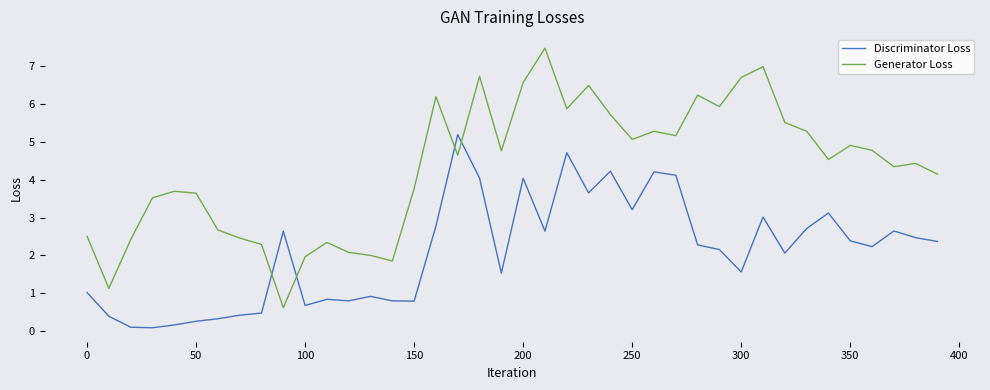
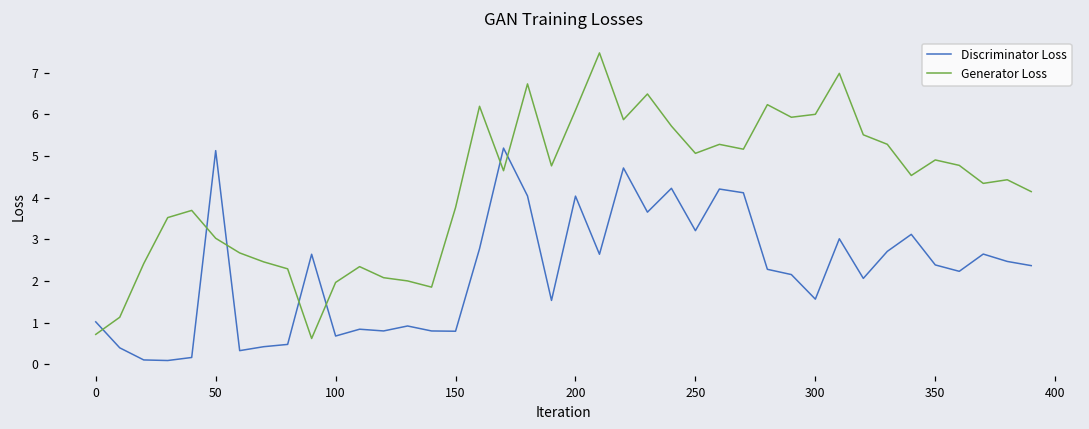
  {
    "Discriminator Loss": {
      "0": 1.0,
-     "50": 0.3,
+     "50": 5.1,
      "100": 0.7,
      "150": 0.8,
      "200": 4.0,
      "250": 3.2,
      "300": 1.6,
      "350": 2.4
    },
    "Generator Loss": {
-     "0": 2.5,
-     "50": 3.6,
+     "0": 0.7,
+     "50": 3.0,
      "100": 2.0,
      "150": 3.8,
-     "200": 6.6,
+     "200": 6.1,
      "250": 5.1,
-     "300": 6.7,
+     "300": 6.0,
      "350": 4.9
    }
  }
